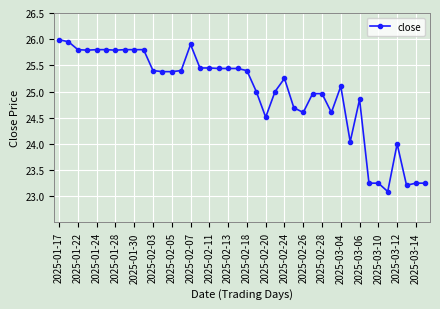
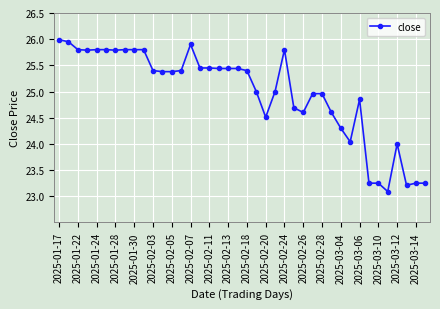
  {
    "2025-01-17": 26.0,
    "2025-01-22": 25.8,
    "2025-01-24": 25.8,
    "2025-01-28": 25.8,
    "2025-01-30": 25.8,
    "2025-02-03": 25.4,
    "2025-02-05": 25.4,
    "2025-02-07": 25.9,
    "2025-02-11": 25.5,
    "2025-02-13": 25.4,
    "2025-02-18": 25.4,
    "2025-02-20": 24.5,
-   "2025-02-24": 25.3,
+   "2025-02-24": 25.8,
    "2025-02-26": 24.6,
    "2025-02-28": 25.0,
-   "2025-03-04": 25.1,
+   "2025-03-04": 24.3,
    "2025-03-06": 24.9,
    "2025-03-10": 23.3,
    "2025-03-12": 24.0,
    "2025-03-14": 23.3
  }
